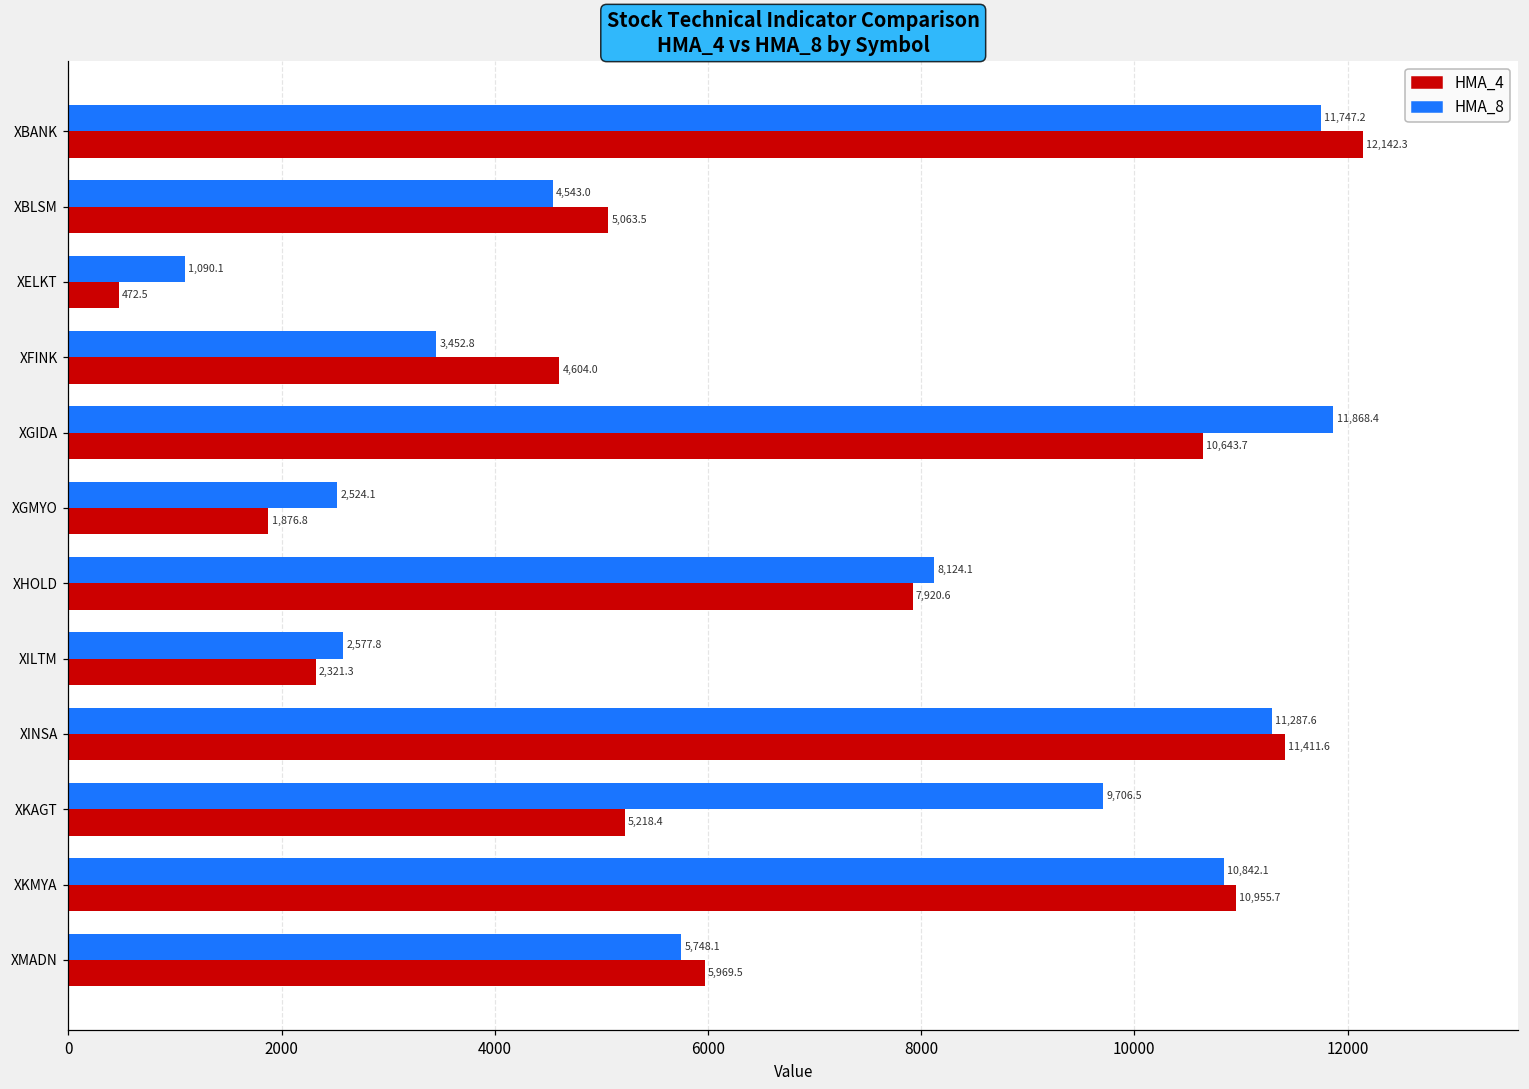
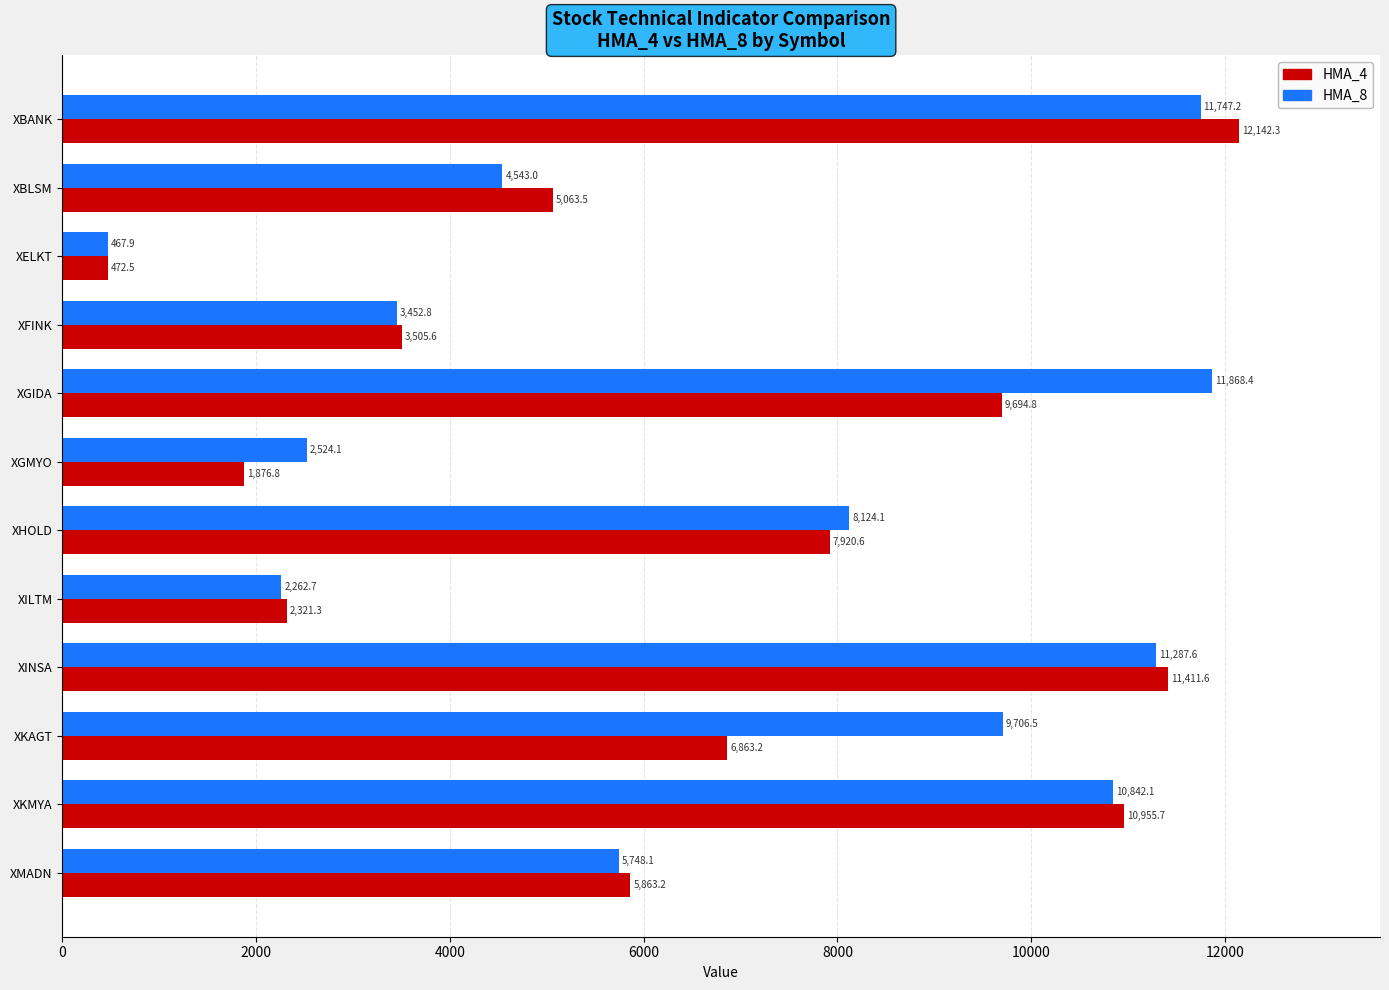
  {
    "HMA_4": {
      "XBANK": "12,142.3",
      "XBLSM": "5,063.5",
      "XELKT": "472.5",
-     "XFINK": "4,604.0",
-     "XGIDA": "10,643.7",
+     "XFINK": "3,505.6",
+     "XGIDA": "9,694.8",
      "XGMYO": "1,876.8",
      "XHOLD": "7,920.6",
      "XILTM": "2,321.3",
      "XINSA": "11,411.6",
-     "XKAGT": "5,218.4",
+     "XKAGT": "6,863.2",
      "XKMYA": "10,955.7",
-     "XMADN": "5,969.5"
+     "XMADN": "5,863.2"
    },
    "HMA_8": {
      "XBANK": "11,747.2",
      "XBLSM": "4,543.0",
-     "XELKT": "1,090.1",
+     "XELKT": "467.9",
      "XFINK": "3,452.8",
      "XGIDA": "11,868.4",
      "XGMYO": "2,524.1",
      "XHOLD": "8,124.1",
-     "XILTM": "2,577.8",
+     "XILTM": "2,262.7",
      "XINSA": "11,287.6",
      "XKAGT": "9,706.5",
      "XKMYA": "10,842.1",
      "XMADN": "5,748.1"
    }
  }
